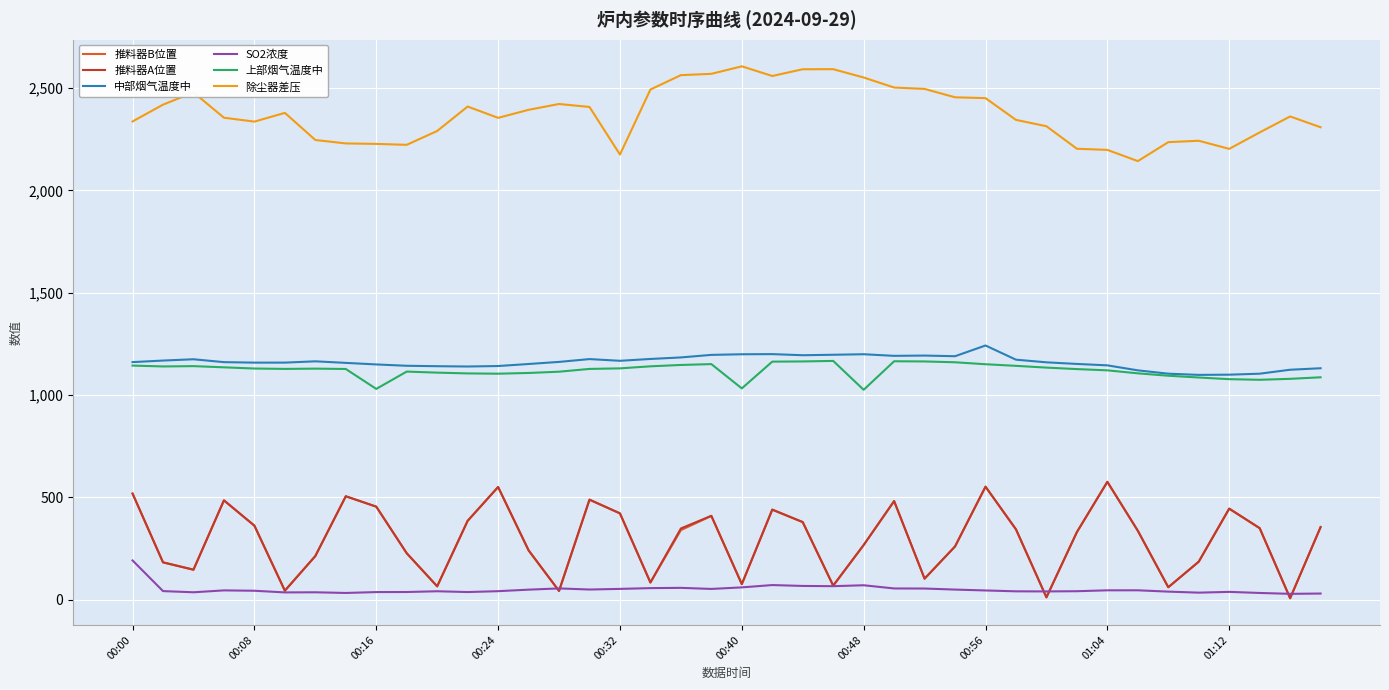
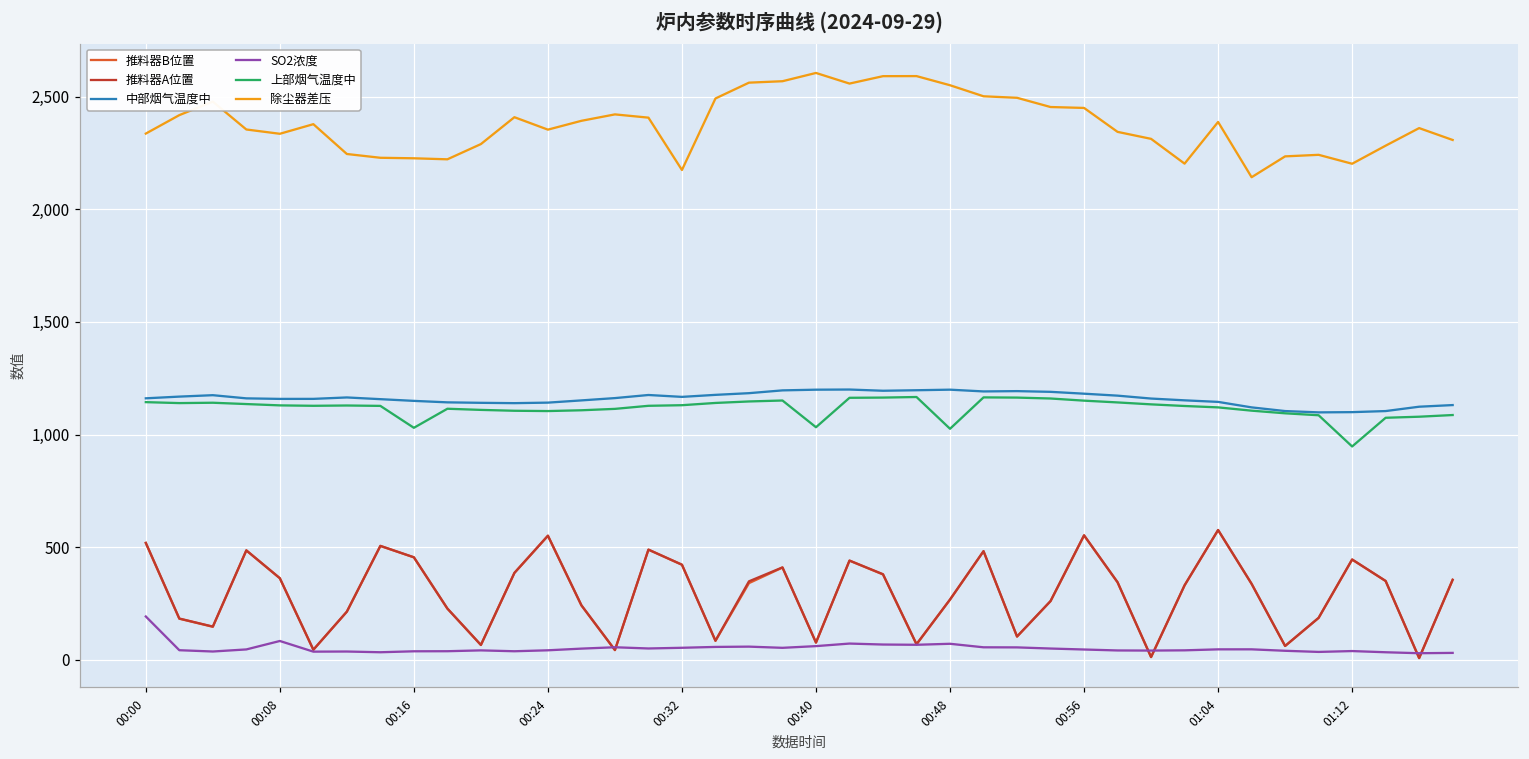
  {
    "中部烟气温度中": {
      "00:00": "1,160",
      "00:08": "1,160",
      "00:16": "1,150",
      "00:24": "1,140",
      "00:32": "1,170",
      "00:40": "1,200",
      "00:48": "1,200",
-     "00:56": "1,240",
+     "00:56": "1,180",
      "01:04": "1,150",
      "01:12": "1,100"
    },
    "SO2浓度": {
      "00:00": "190",
-     "00:08": "40",
+     "00:08": "80",
      "00:16": "40",
      "00:24": "40",
      "00:32": "50",
      "00:40": "60",
      "00:48": "70",
      "00:56": "50",
      "01:04": "50",
      "01:12": "40"
    },
    "上部烟气温度中": {
      "00:00": "1,140",
      "00:08": "1,130",
      "00:16": "1,030",
      "00:24": "1,100",
      "00:32": "1,130",
      "00:40": "1,030",
      "00:48": "1,030",
      "00:56": "1,150",
      "01:04": "1,120",
-     "01:12": "1,080"
+     "01:12": "950"
    },
    "除尘器差压": {
      "00:00": "2,340",
      "00:08": "2,340",
      "00:16": "2,230",
      "00:24": "2,350",
      "00:32": "2,170",
      "00:40": "2,610",
      "00:48": "2,550",
      "00:56": "2,450",
-     "01:04": "2,200",
+     "01:04": "2,390",
      "01:12": "2,200"
    }
  }
